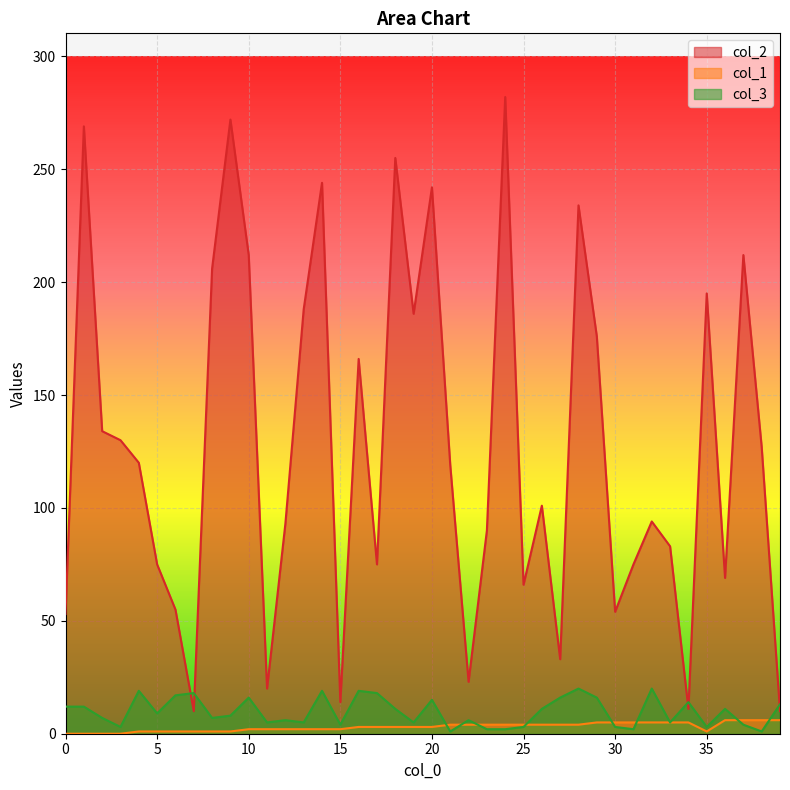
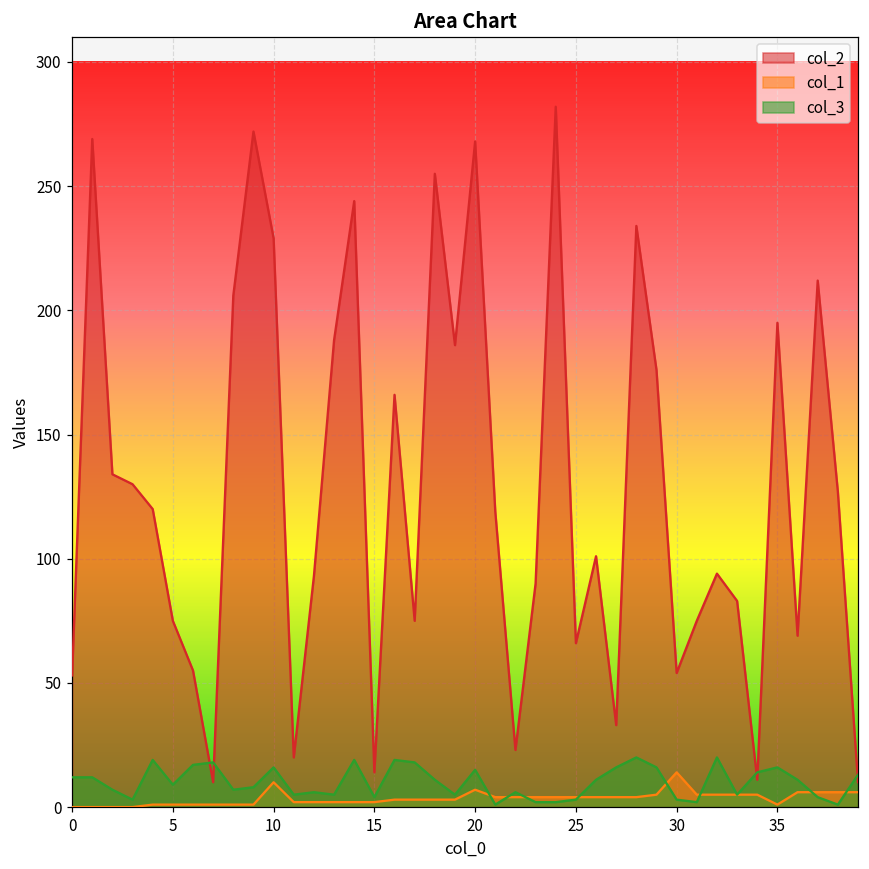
  {
    "col_2": {
      "0": 53,
      "5": 75,
-     "10": 212,
+     "10": 229,
      "15": 14,
-     "20": 242,
+     "20": 268,
      "25": 66,
      "30": 54,
      "35": 195
    },
    "col_1": {
      "0": 0,
      "5": 1,
-     "10": 2,
+     "10": 10,
      "15": 2,
-     "20": 3,
-     "30": 5,
+     "20": 7,
+     "30": 14,
      "35": 1
    },
    "col_3": {
      "0": 12,
      "5": 9,
      "10": 16,
      "15": 4,
      "20": 15,
      "30": 3,
-     "35": 3
+     "35": 16
    }
  }
